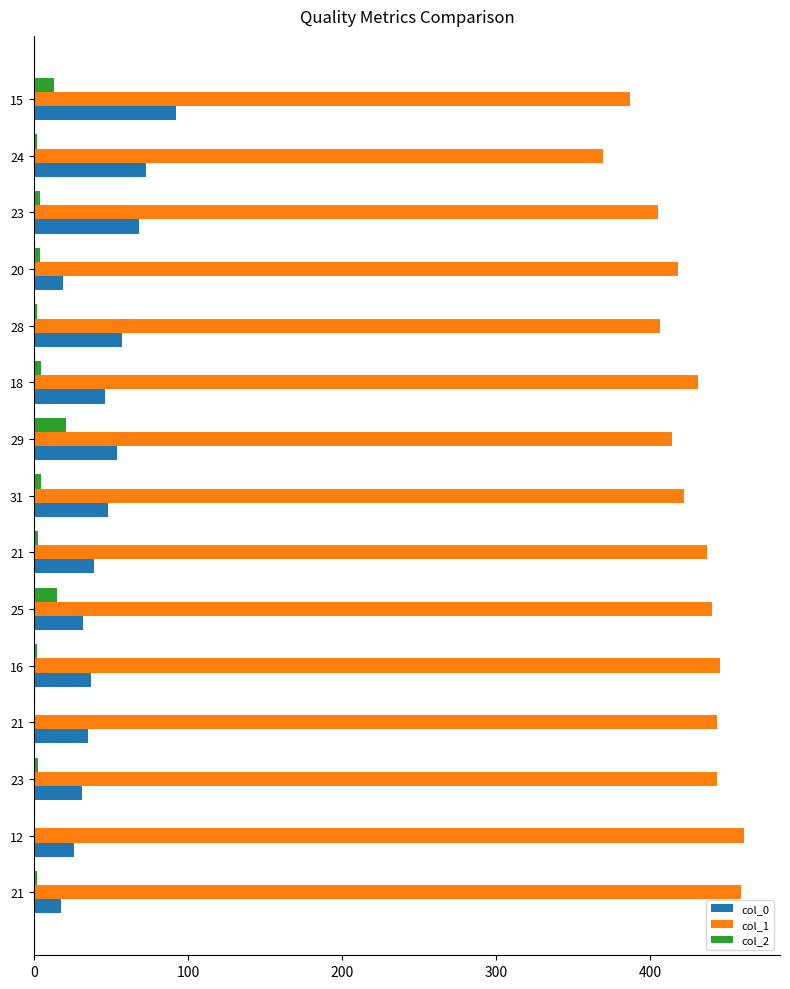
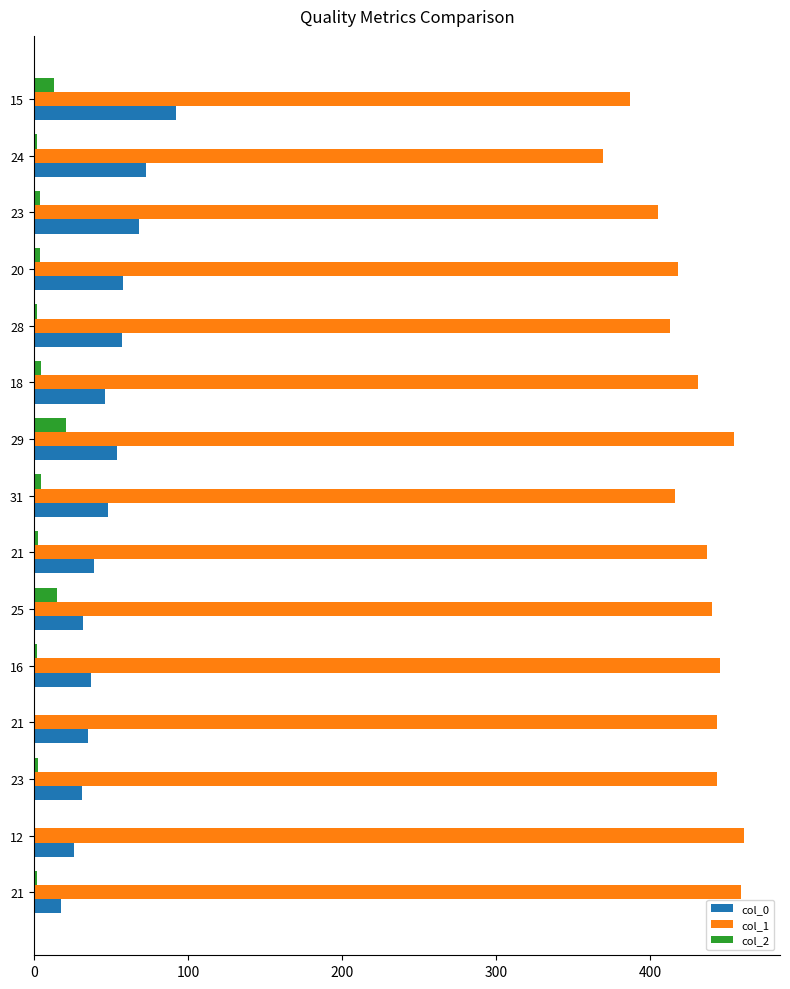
  {
    "col_0": {
      "15": 92,
      "24": 73,
-     "20": 19,
+     "20": 58,
      "28": 57,
      "18": 46,
      "29": 54,
      "31": 48,
      "25": 32,
      "16": 37,
      "12": 26
    },
    "col_1": {
      "15": 387,
      "24": 369,
      "20": 418,
-     "28": 406,
+     "28": 413,
      "18": 431,
-     "29": 414,
-     "31": 422,
+     "29": 454,
+     "31": 416,
      "25": 440,
      "16": 445,
      "12": 461
    },
    "col_2": {
      "15": 13,
      "24": 2,
      "20": 4,
      "28": 2,
      "18": 5,
      "29": 21,
      "31": 5,
      "25": 15,
      "16": 2
    }
  }
